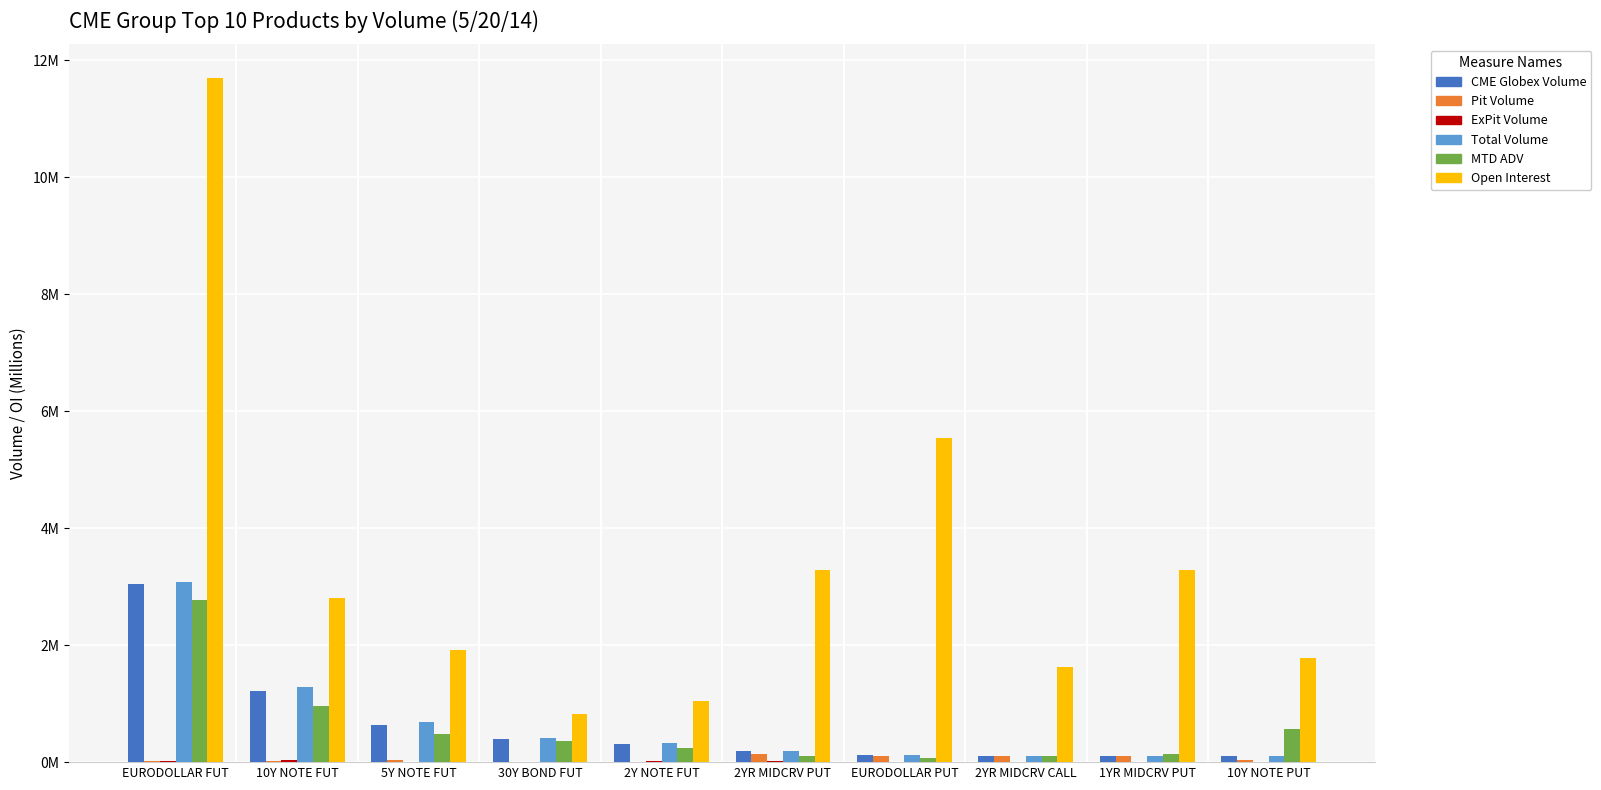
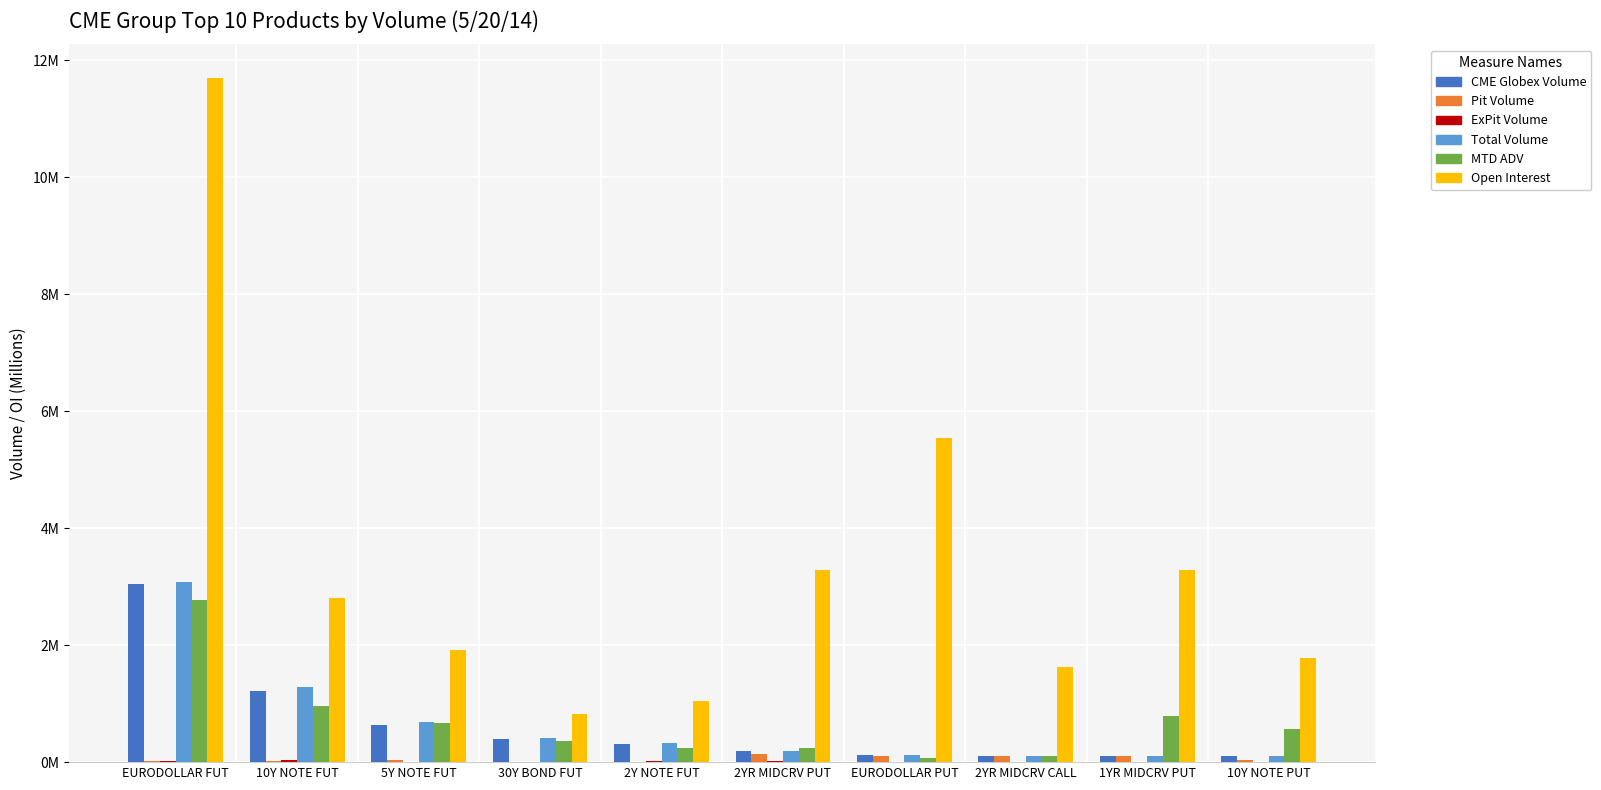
  {
    "Pit Volume": {
      "2YR MIDCRV PUT": 100000,
      "EURODOLLAR PUT": 100000,
      "2YR MIDCRV CALL": 100000,
      "1YR MIDCRV PUT": 100000
    },
    "ExPit Volume": {
      "EURODOLLAR PUT": 0,
      "2YR MIDCRV CALL": 0,
      "1YR MIDCRV PUT": 0,
      "10Y NOTE PUT": 0
    },
    "MTD ADV": {
      "EURODOLLAR FUT": 2800000,
      "10Y NOTE FUT": 1000000,
-     "5Y NOTE FUT": 500000,
+     "5Y NOTE FUT": 700000,
      "30Y BOND FUT": 400000,
      "2Y NOTE FUT": 200000,
-     "2YR MIDCRV PUT": 100000,
+     "2YR MIDCRV PUT": 300000,
      "EURODOLLAR PUT": 100000,
      "2YR MIDCRV CALL": 100000,
-     "1YR MIDCRV PUT": 100000,
+     "1YR MIDCRV PUT": 800000,
      "10Y NOTE PUT": 600000
    },
    "Open Interest": {
      "EURODOLLAR FUT": 11700000,
      "10Y NOTE FUT": 2800000,
      "5Y NOTE FUT": 1900000,
      "30Y BOND FUT": 800000,
      "2Y NOTE FUT": 1100000,
      "2YR MIDCRV PUT": 3300000,
      "EURODOLLAR PUT": 5500000,
      "2YR MIDCRV CALL": 1600000,
      "1YR MIDCRV PUT": 3300000,
      "10Y NOTE PUT": 1800000
    }
  }
